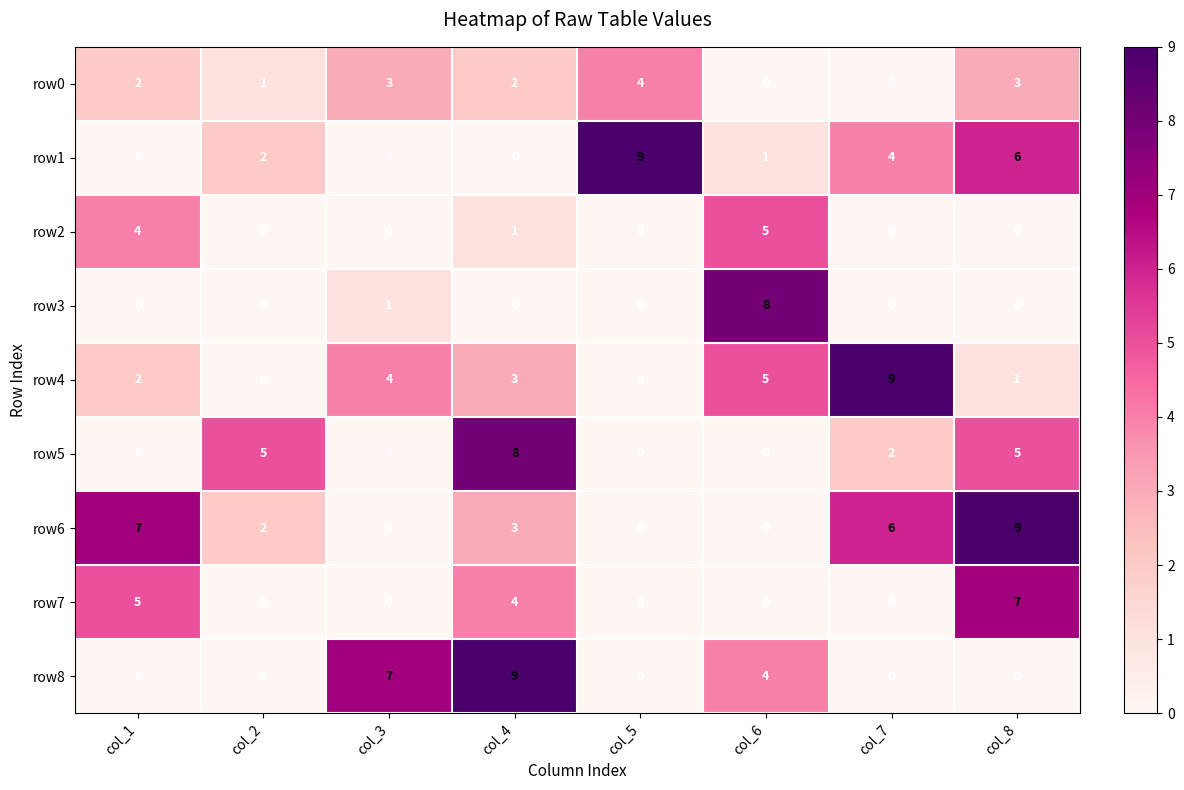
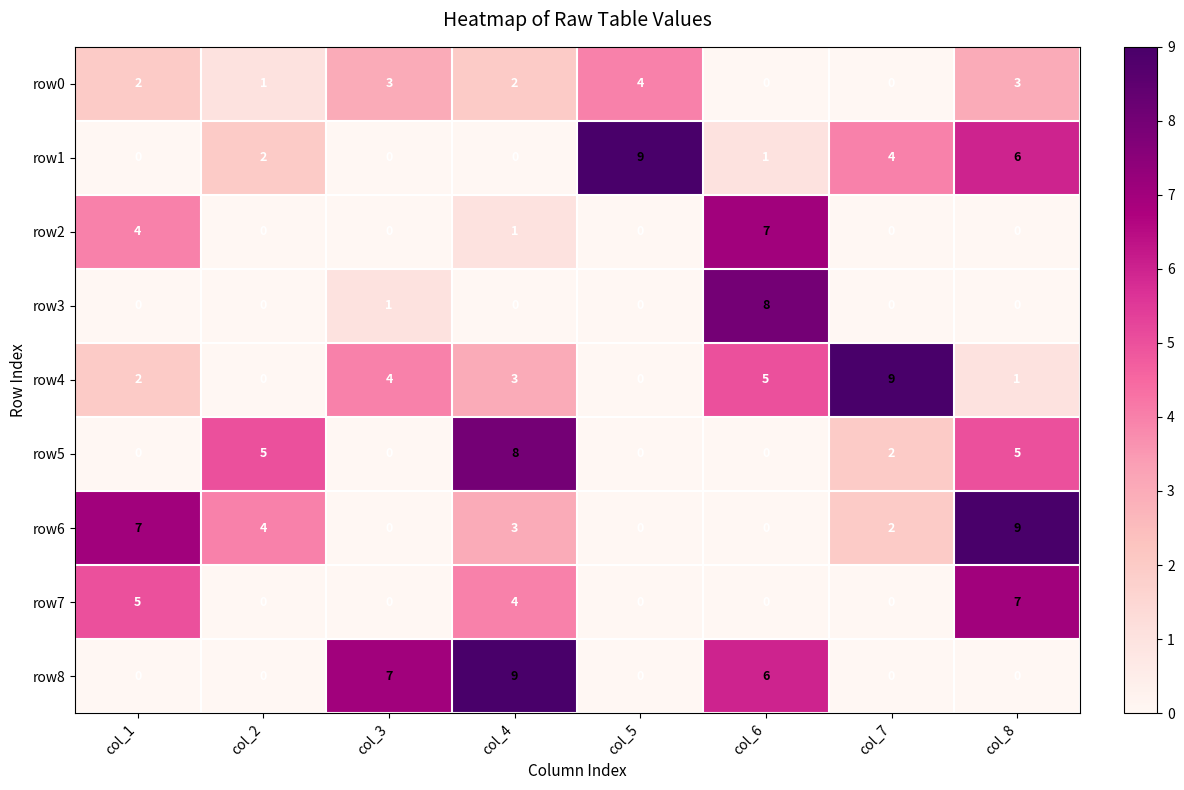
  {
    "row0": {
      "col_1": 2,
      "col_3": 3,
      "col_4": 2,
      "col_5": 4,
      "col_8": 3
    },
    "row1": {
      "col_2": 2,
      "col_5": 9,
      "col_7": 4,
      "col_8": 6
    },
    "row2": {
      "col_1": 4,
-     "col_6": 5
+     "col_6": 7
    },
    "row3": {
      "col_6": 8
    },
    "row4": {
      "col_1": 2,
      "col_3": 4,
      "col_4": 3,
      "col_6": 5,
      "col_7": 9
    },
    "row5": {
      "col_2": 5,
      "col_4": 8,
      "col_7": 2,
      "col_8": 5
    },
    "row6": {
      "col_1": 7,
-     "col_2": 2,
+     "col_2": 4,
      "col_4": 3,
-     "col_7": 6,
+     "col_7": 2,
      "col_8": 9
    },
    "row7": {
      "col_1": 5,
      "col_4": 4,
      "col_8": 7
    },
    "row8": {
      "col_3": 7,
      "col_4": 9,
-     "col_6": 4
+     "col_6": 6
    }
  }
